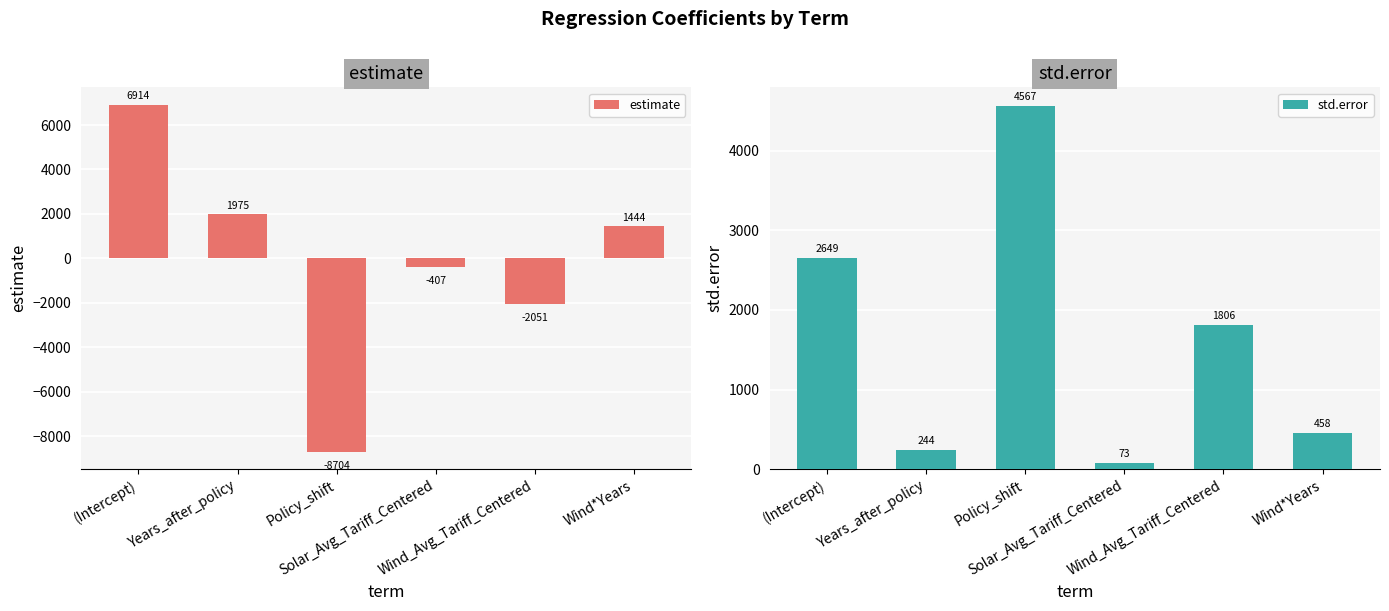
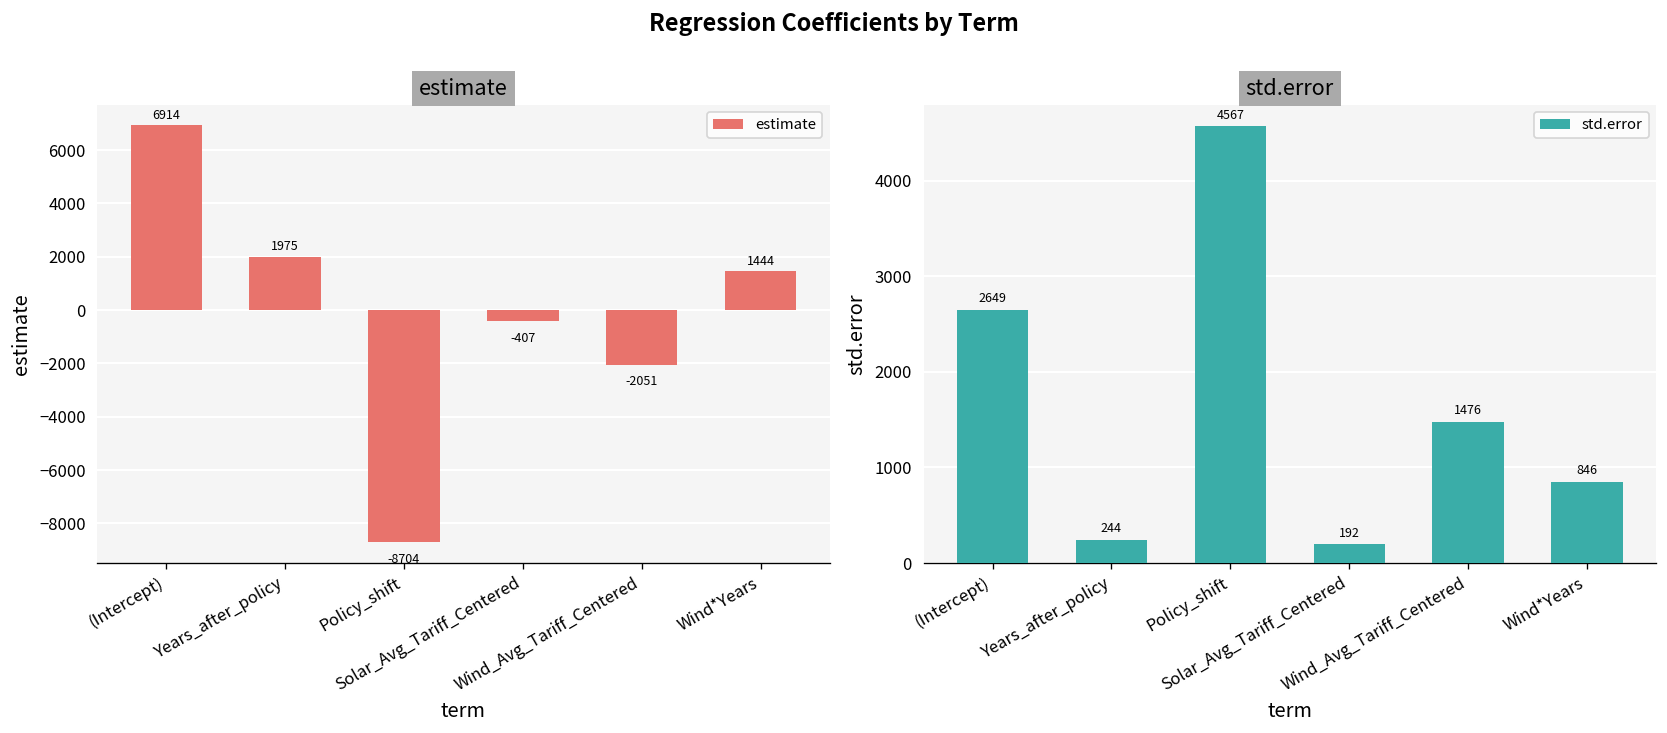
  {
    "estimate": {
      "(Intercept)": 6914,
      "Years_after_policy": 1975,
      "Policy_shift": -8704,
      "Solar_Avg_Tariff_Centered": -407,
      "Wind_Avg_Tariff_Centered": -2051,
      "Wind*Years": 1444
    },
    "std.error": {
      "(Intercept)": 2649,
      "Years_after_policy": 244,
      "Policy_shift": 4567,
-     "Solar_Avg_Tariff_Centered": 73,
-     "Wind_Avg_Tariff_Centered": 1806,
-     "Wind*Years": 458
+     "Solar_Avg_Tariff_Centered": 192,
+     "Wind_Avg_Tariff_Centered": 1476,
+     "Wind*Years": 846
    }
  }
